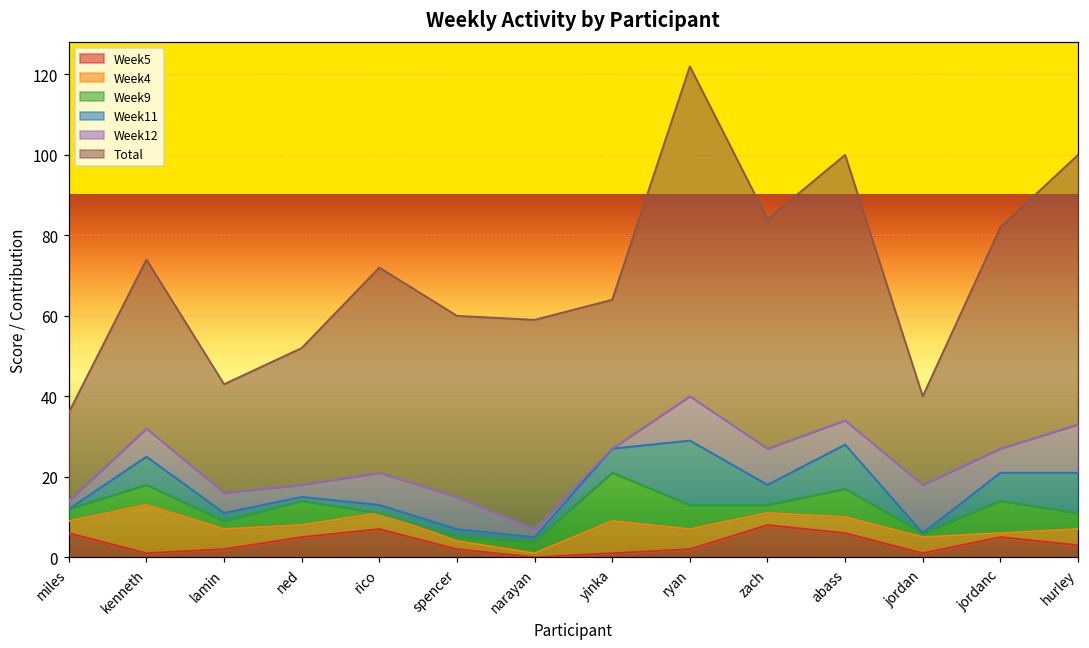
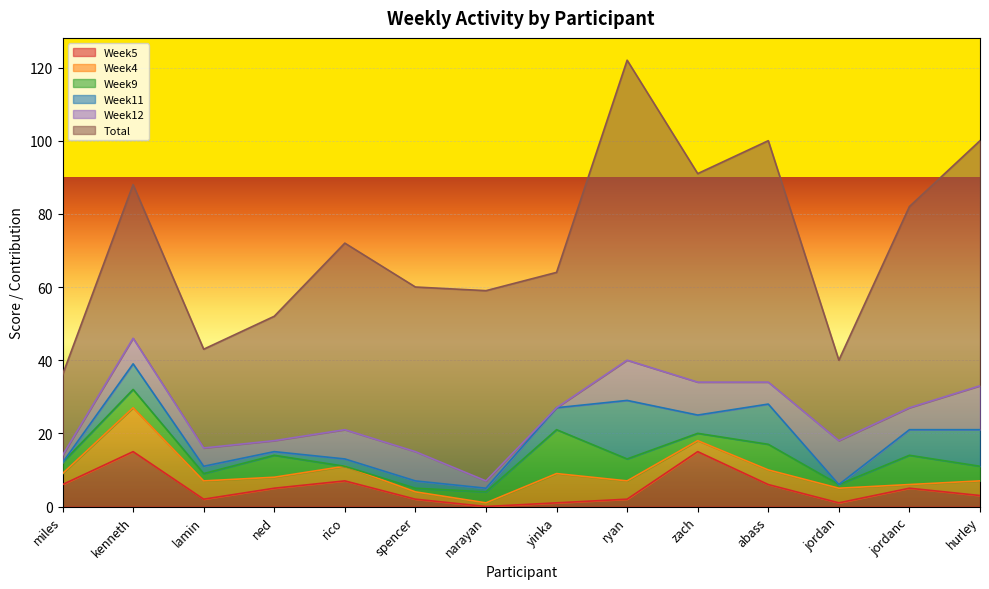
  {
    "Week5": {
      "miles": 6,
-     "kenneth": 1,
+     "kenneth": 15,
      "lamin": 2,
      "ned": 5,
      "rico": 7,
      "spencer": 2,
      "narayan": 0,
      "yinka": 1,
      "ryan": 2,
-     "zach": 8,
+     "zach": 15,
      "abass": 6,
      "jordan": 1,
      "jordanc": 5,
      "hurley": 3
    },
    "Week4": {
      "miles": 3,
      "kenneth": 12,
      "lamin": 5,
      "ned": 3,
      "spencer": 2,
      "narayan": 1,
      "yinka": 8,
      "ryan": 5,
      "zach": 3,
      "abass": 4,
      "jordan": 4,
      "jordanc": 1,
      "hurley": 4
    },
    "Week9": {
      "kenneth": 5,
      "lamin": 2,
      "ned": 6,
      "spencer": 1,
      "narayan": 3,
      "yinka": 12,
      "ryan": 6,
      "zach": 2,
      "abass": 7,
      "jordanc": 8,
      "hurley": 4
    },
    "Week11": {
      "kenneth": 7,
      "lamin": 2,
      "ned": 1,
      "rico": 2,
      "spencer": 2,
      "narayan": 1,
      "ryan": 16,
      "zach": 5,
      "abass": 11,
      "jordanc": 7,
      "hurley": 10
    },
    "Week12": {
      "miles": 2,
      "kenneth": 7,
      "lamin": 5,
      "ned": 3,
      "rico": 8,
      "spencer": 8,
      "narayan": 2,
      "ryan": 11,
      "zach": 9,
      "abass": 6,
      "jordan": 12,
      "jordanc": 6,
      "hurley": 12
    },
    "Total": {
      "miles": 22,
      "kenneth": 42,
      "lamin": 27,
      "ned": 34,
      "rico": 51,
      "spencer": 45,
      "narayan": 52,
      "yinka": 37,
      "ryan": 82,
      "zach": 57,
      "abass": 66,
      "jordan": 22,
      "jordanc": 55,
      "hurley": 67
    }
  }
